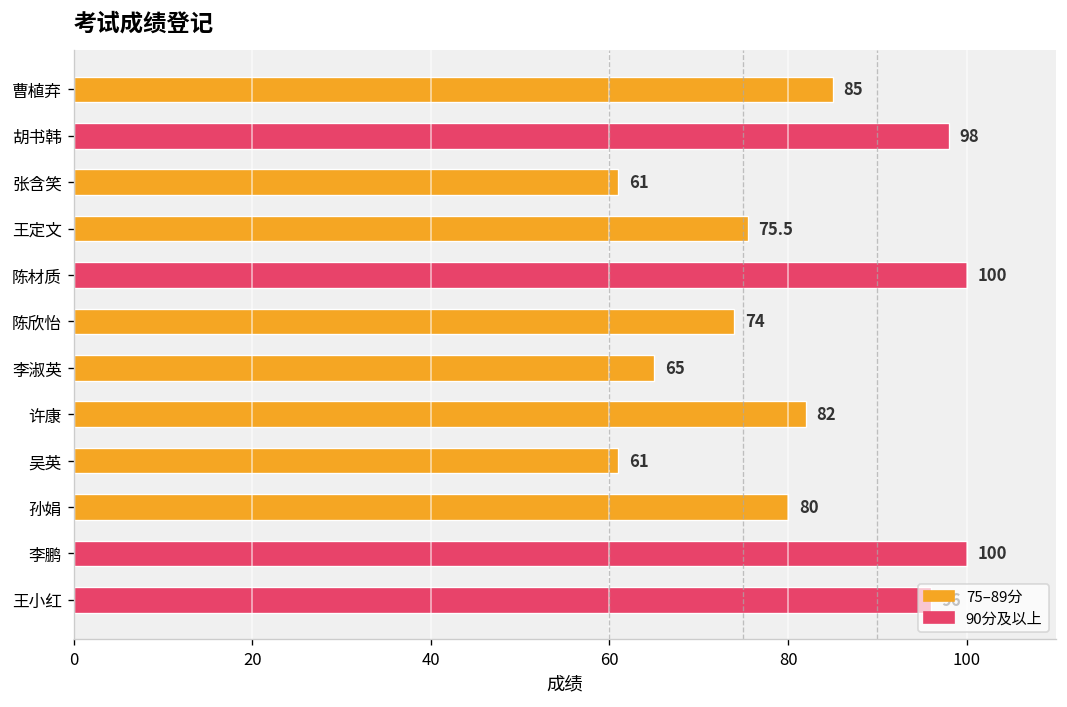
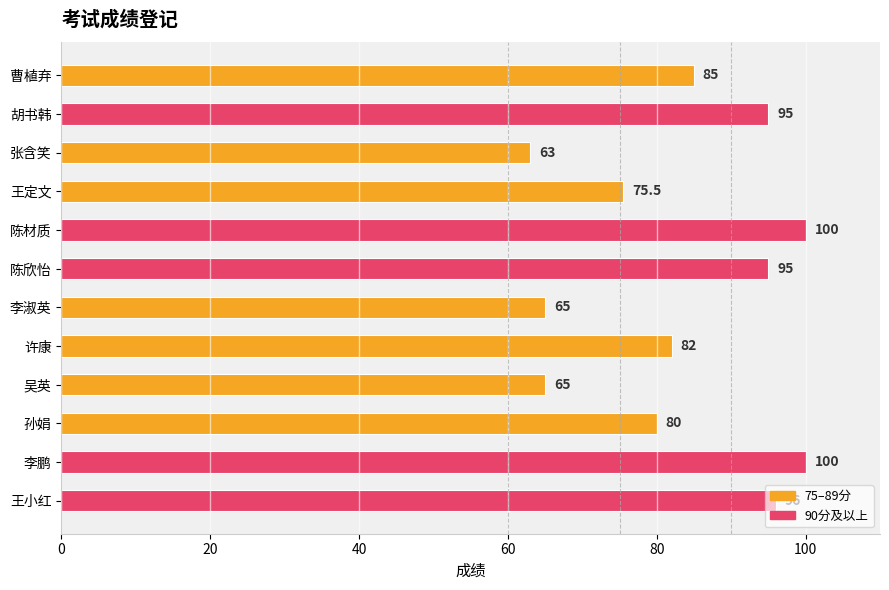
  {
    "曹植弃": 85,
-   "胡书韩": 98,
-   "张含笑": 61,
+   "胡书韩": 95,
+   "张含笑": 63,
    "王定文": 75.5,
    "陈材质": 100,
-   "陈欣怡": 74,
+   "陈欣怡": 95,
    "李淑英": 65,
    "许康": 82,
-   "吴英": 61,
+   "吴英": 65,
    "孙娟": 80,
    "李鹏": 100
  }
